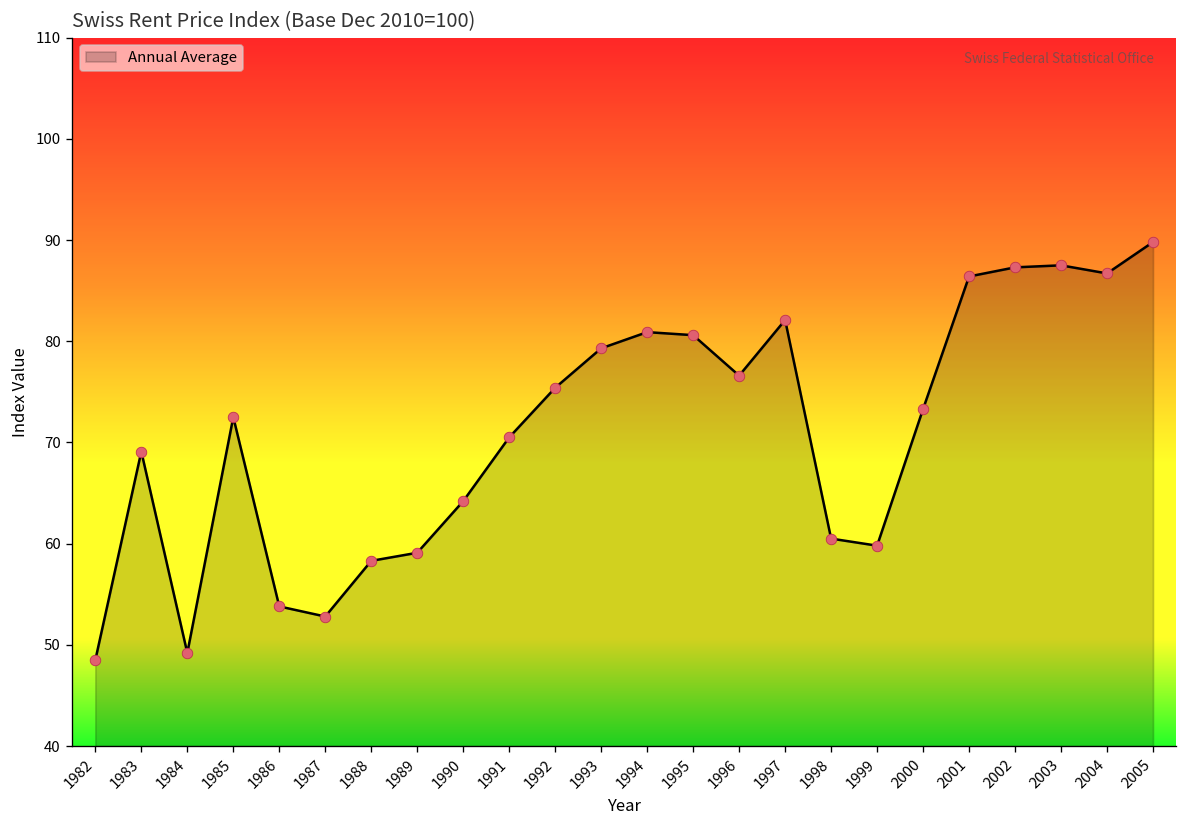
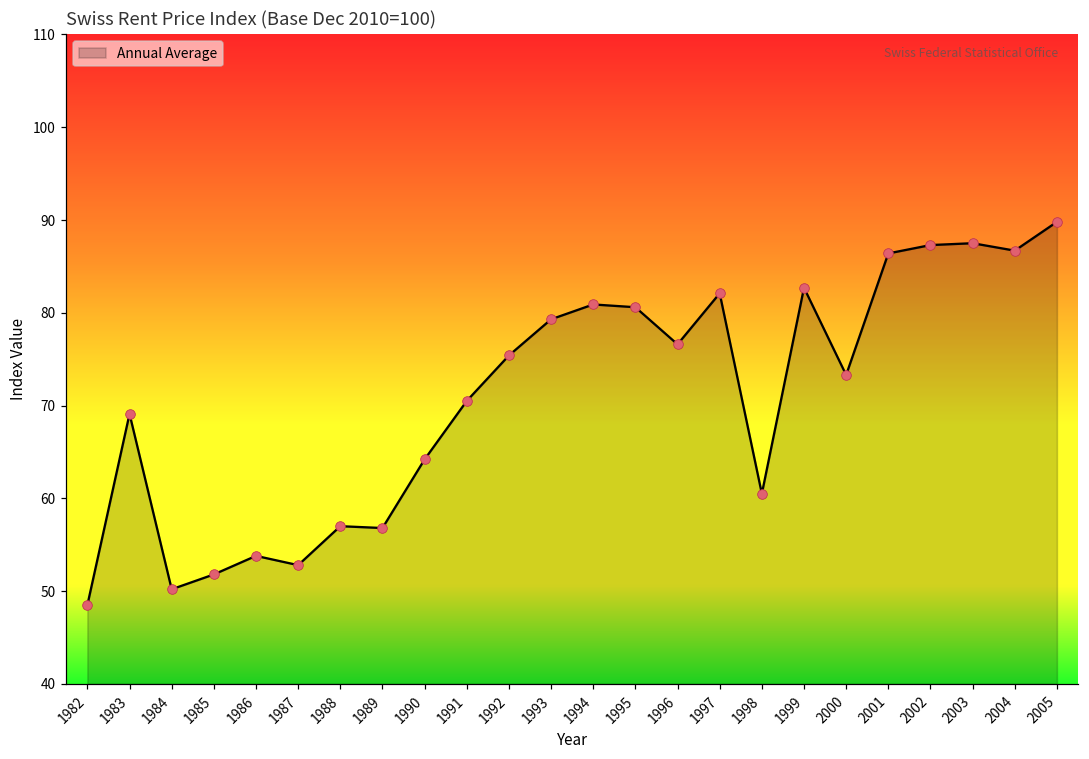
  {
    "1982": 49,
    "1983": 69,
-   "1984": 49,
-   "1985": 73,
+   "1984": 50,
+   "1985": 52,
    "1986": 54,
    "1987": 53,
-   "1988": 58,
-   "1989": 59,
+   "1988": 57,
+   "1989": 57,
    "1990": 64,
    "1991": 71,
    "1992": 75,
    "1993": 79,
    "1994": 81,
    "1995": 81,
    "1996": 77,
    "1997": 82,
    "1998": 61,
-   "1999": 60,
+   "1999": 83,
    "2000": 73,
    "2001": 86,
    "2002": 87,
    "2003": 88,
    "2004": 87,
    "2005": 90
  }
